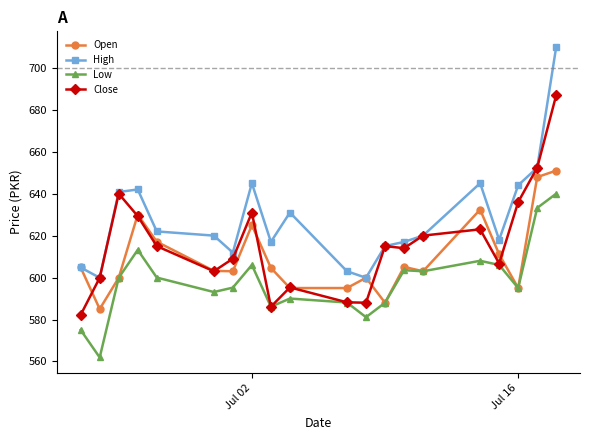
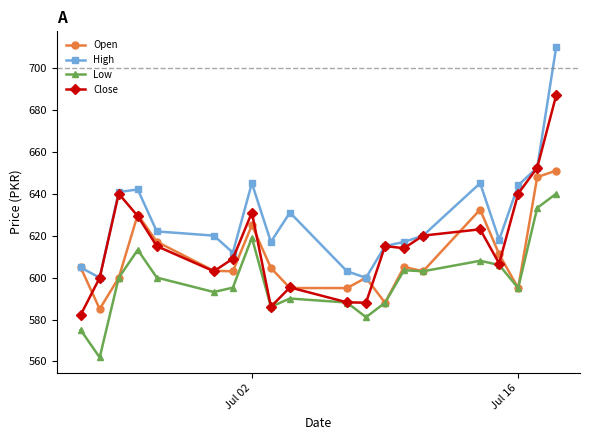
  {
    "Open": {
      "Jul 02": 625
    },
    "High": {
      "Jul 02": 645,
      "Jul 16": 644
    },
    "Low": {
-     "Jul 02": 606
+     "Jul 02": 619
    },
    "Close": {
      "Jul 02": 631,
-     "Jul 16": 636
+     "Jul 16": 640
    }
  }
